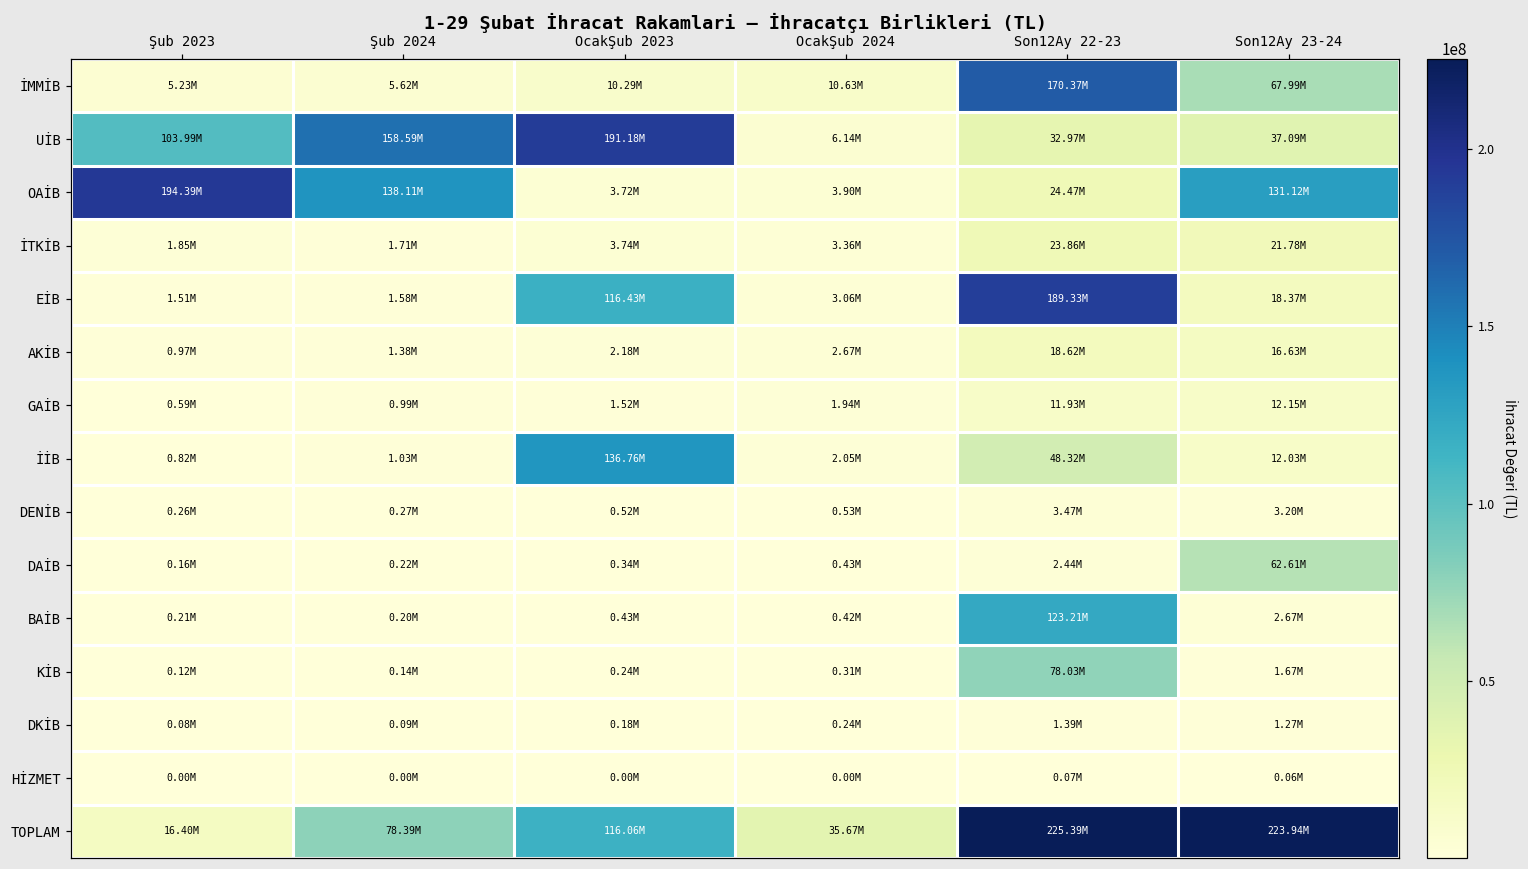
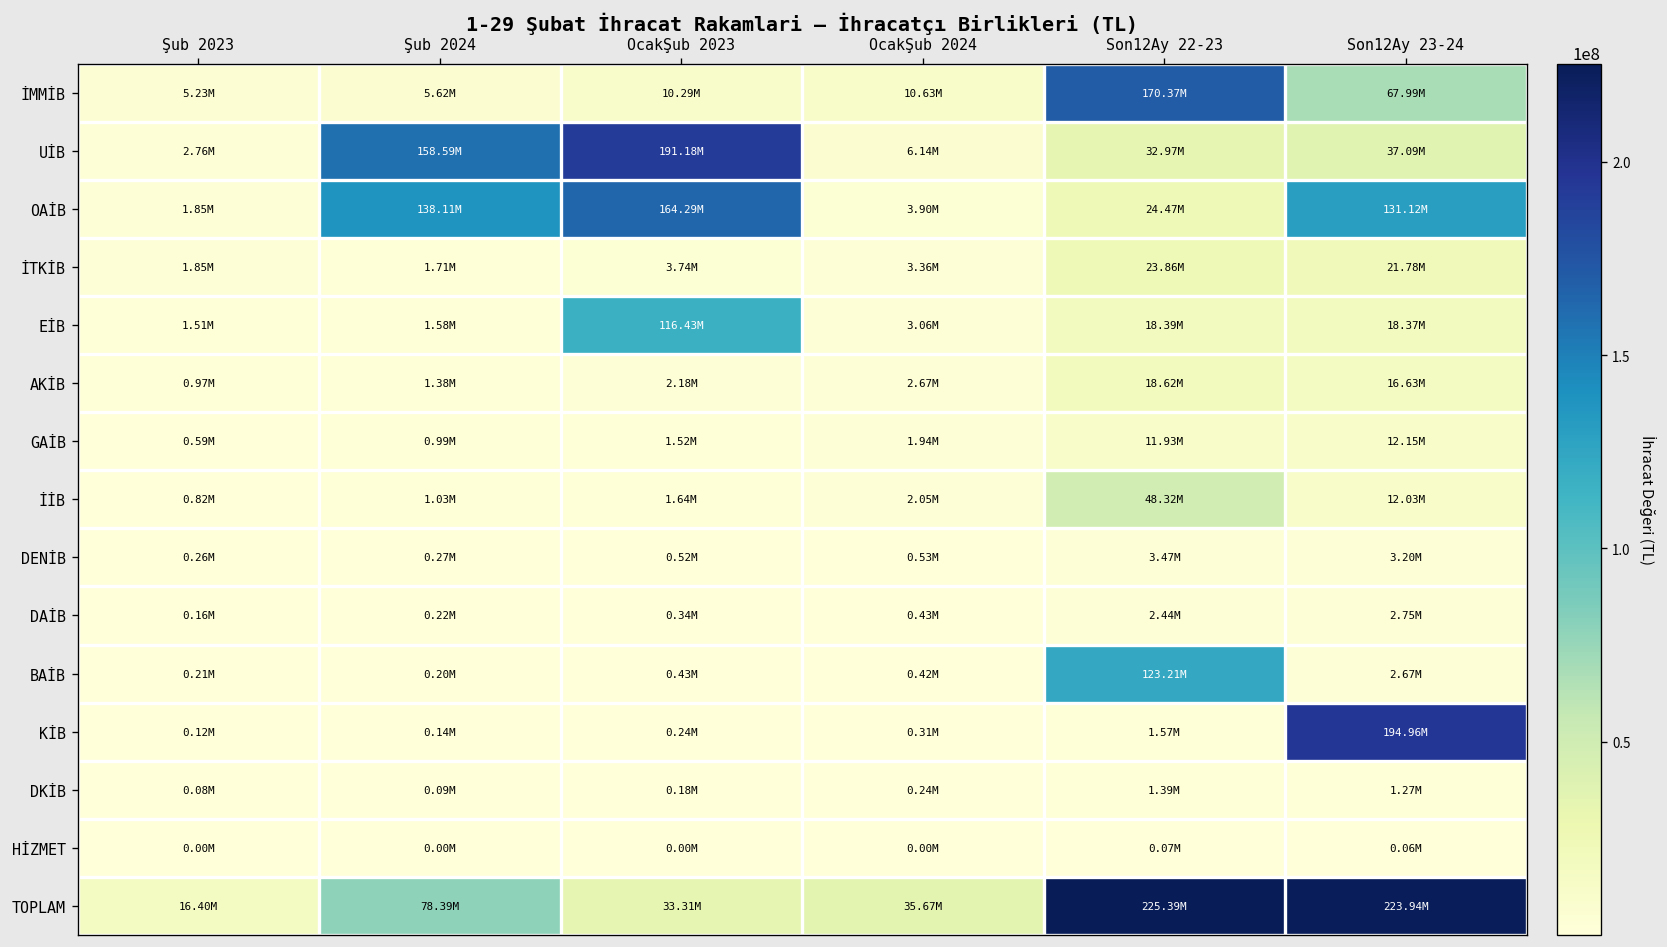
  {
    "İMMİB": {
      "Şub 2023": "5.23M",
      "Şub 2024": "5.62M",
      "OcakŞub 2023": "10.29M",
      "OcakŞub 2024": "10.63M",
      "Son12Ay 22-23": "170.37M",
      "Son12Ay 23-24": "67.99M"
    },
    "UİB": {
-     "Şub 2023": "103.99M",
+     "Şub 2023": "2.76M",
      "Şub 2024": "158.59M",
      "OcakŞub 2023": "191.18M",
      "OcakŞub 2024": "6.14M",
      "Son12Ay 22-23": "32.97M",
      "Son12Ay 23-24": "37.09M"
    },
    "OAİB": {
-     "Şub 2023": "194.39M",
+     "Şub 2023": "1.85M",
      "Şub 2024": "138.11M",
-     "OcakŞub 2023": "3.72M",
+     "OcakŞub 2023": "164.29M",
      "OcakŞub 2024": "3.90M",
      "Son12Ay 22-23": "24.47M",
      "Son12Ay 23-24": "131.12M"
    },
    "İTKİB": {
      "Şub 2023": "1.85M",
      "Şub 2024": "1.71M",
      "OcakŞub 2023": "3.74M",
      "OcakŞub 2024": "3.36M",
      "Son12Ay 22-23": "23.86M",
      "Son12Ay 23-24": "21.78M"
    },
    "EİB": {
      "Şub 2023": "1.51M",
      "Şub 2024": "1.58M",
      "OcakŞub 2023": "116.43M",
      "OcakŞub 2024": "3.06M",
-     "Son12Ay 22-23": "189.33M",
+     "Son12Ay 22-23": "18.39M",
      "Son12Ay 23-24": "18.37M"
    },
    "AKİB": {
      "Şub 2023": "0.97M",
      "Şub 2024": "1.38M",
      "OcakŞub 2023": "2.18M",
      "OcakŞub 2024": "2.67M",
      "Son12Ay 22-23": "18.62M",
      "Son12Ay 23-24": "16.63M"
    },
    "GAİB": {
      "Şub 2023": "0.59M",
      "Şub 2024": "0.99M",
      "OcakŞub 2023": "1.52M",
      "OcakŞub 2024": "1.94M",
      "Son12Ay 22-23": "11.93M",
      "Son12Ay 23-24": "12.15M"
    },
    "İİB": {
      "Şub 2023": "0.82M",
      "Şub 2024": "1.03M",
-     "OcakŞub 2023": "136.76M",
+     "OcakŞub 2023": "1.64M",
      "OcakŞub 2024": "2.05M",
      "Son12Ay 22-23": "48.32M",
      "Son12Ay 23-24": "12.03M"
    },
    "DENİB": {
      "Şub 2023": "0.26M",
      "Şub 2024": "0.27M",
      "OcakŞub 2023": "0.52M",
      "OcakŞub 2024": "0.53M",
      "Son12Ay 22-23": "3.47M",
      "Son12Ay 23-24": "3.20M"
    },
    "DAİB": {
      "Şub 2023": "0.16M",
      "Şub 2024": "0.22M",
      "OcakŞub 2023": "0.34M",
      "OcakŞub 2024": "0.43M",
      "Son12Ay 22-23": "2.44M",
-     "Son12Ay 23-24": "62.61M"
+     "Son12Ay 23-24": "2.75M"
    },
    "BAİB": {
      "Şub 2023": "0.21M",
      "Şub 2024": "0.20M",
      "OcakŞub 2023": "0.43M",
      "OcakŞub 2024": "0.42M",
      "Son12Ay 22-23": "123.21M",
      "Son12Ay 23-24": "2.67M"
    },
    "KİB": {
      "Şub 2023": "0.12M",
      "Şub 2024": "0.14M",
      "OcakŞub 2023": "0.24M",
      "OcakŞub 2024": "0.31M",
-     "Son12Ay 22-23": "78.03M",
-     "Son12Ay 23-24": "1.67M"
+     "Son12Ay 22-23": "1.57M",
+     "Son12Ay 23-24": "194.96M"
    },
    "DKİB": {
      "Şub 2023": "0.08M",
      "Şub 2024": "0.09M",
      "OcakŞub 2023": "0.18M",
      "OcakŞub 2024": "0.24M",
      "Son12Ay 22-23": "1.39M",
      "Son12Ay 23-24": "1.27M"
    },
    "HİZMET": {
      "Şub 2023": "0.00M",
      "Şub 2024": "0.00M",
      "OcakŞub 2023": "0.00M",
      "OcakŞub 2024": "0.00M",
      "Son12Ay 22-23": "0.07M",
      "Son12Ay 23-24": "0.06M"
    },
    "TOPLAM": {
      "Şub 2023": "16.40M",
      "Şub 2024": "78.39M",
-     "OcakŞub 2023": "116.06M",
+     "OcakŞub 2023": "33.31M",
      "OcakŞub 2024": "35.67M",
      "Son12Ay 22-23": "225.39M",
      "Son12Ay 23-24": "223.94M"
    }
  }
